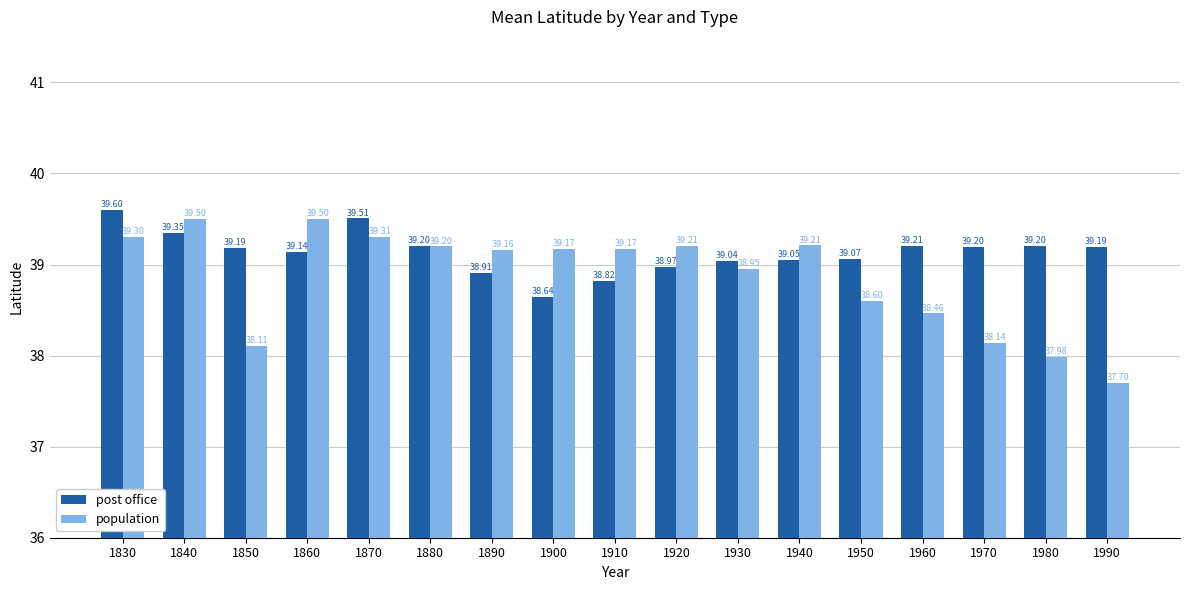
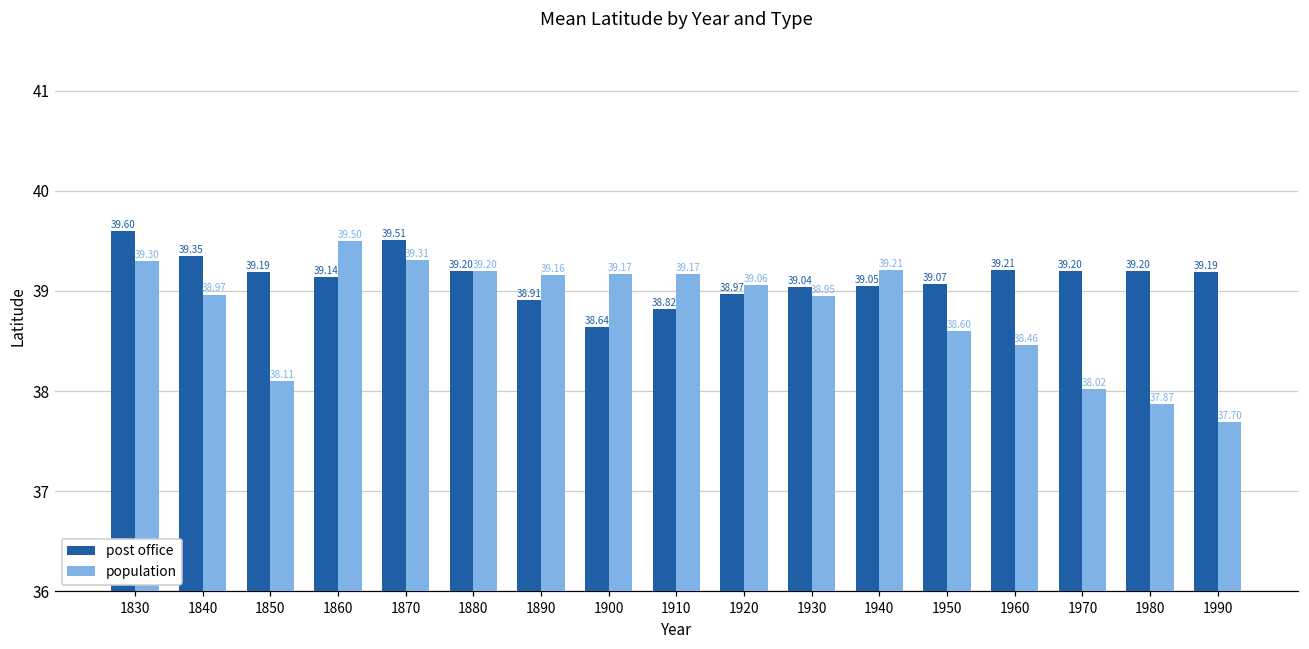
  {
    "post office": {
      "1830": 39.60,
      "1840": 39.35,
      "1850": 39.19,
      "1860": 39.14,
      "1870": 39.51,
      "1880": 39.20,
      "1890": 38.91,
      "1900": 38.64,
      "1910": 38.82,
      "1920": 38.97,
      "1930": 39.04,
      "1940": 39.05,
      "1950": 39.07,
      "1960": 39.21,
      "1970": 39.20,
      "1980": 39.20,
      "1990": 39.19
    },
    "population": {
      "1830": 39.30,
-     "1840": 39.50,
+     "1840": 38.97,
      "1850": 38.11,
      "1860": 39.50,
      "1870": 39.31,
      "1880": 39.20,
      "1890": 39.16,
      "1900": 39.17,
      "1910": 39.17,
-     "1920": 39.21,
+     "1920": 39.06,
      "1930": 38.95,
      "1940": 39.21,
      "1950": 38.60,
      "1960": 38.46,
-     "1970": 38.14,
-     "1980": 37.98,
+     "1970": 38.02,
+     "1980": 37.87,
      "1990": 37.70
    }
  }
